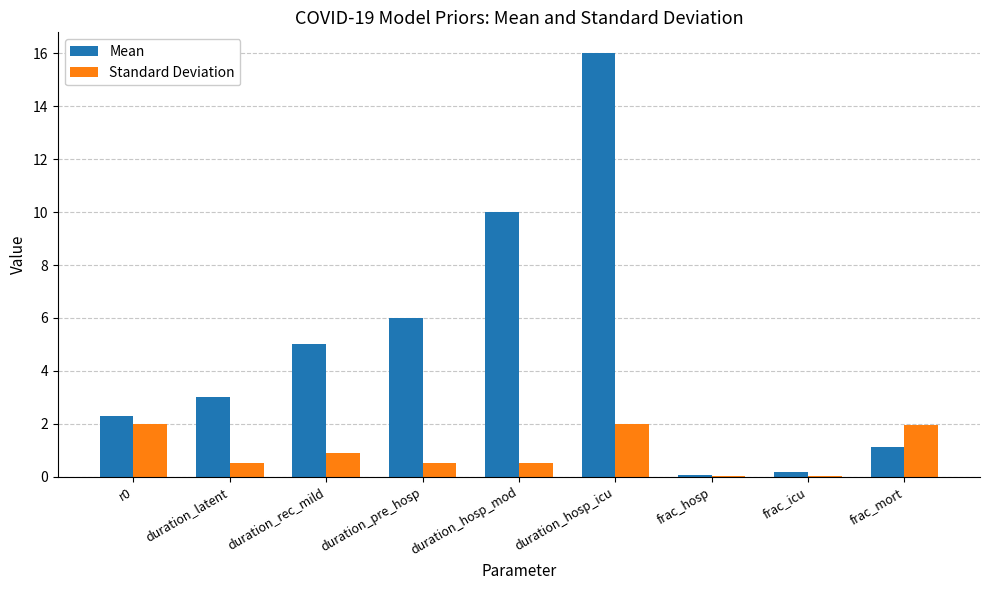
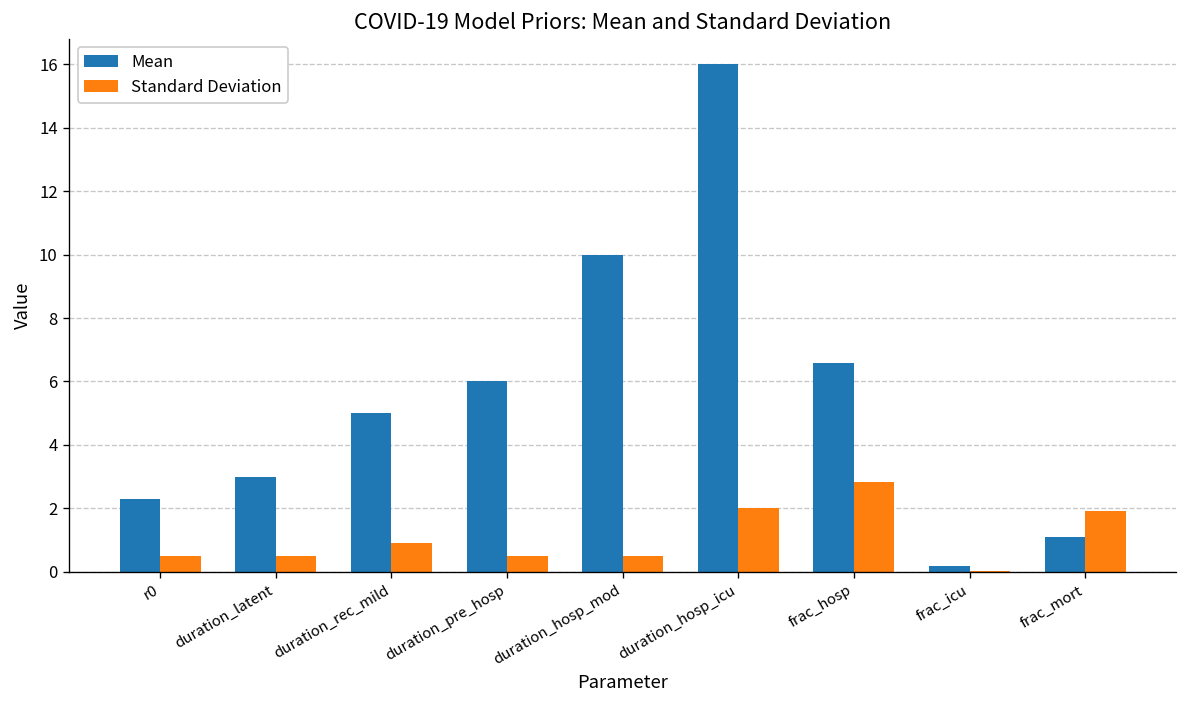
  {
    "Mean": {
      "r0": 2.3,
      "duration_latent": 3.0,
      "duration_rec_mild": 5.0,
      "duration_pre_hosp": 6.0,
      "duration_hosp_mod": 10.0,
      "duration_hosp_icu": 16.0,
-     "frac_hosp": 0.0,
+     "frac_hosp": 6.6,
      "frac_icu": 0.2,
      "frac_mort": 1.1
    },
    "Standard Deviation": {
-     "r0": 2.0,
+     "r0": 0.5,
      "duration_latent": 0.5,
      "duration_rec_mild": 0.9,
      "duration_pre_hosp": 0.5,
      "duration_hosp_mod": 0.5,
      "duration_hosp_icu": 2.0,
-     "frac_hosp": 0.0,
+     "frac_hosp": 2.8,
      "frac_mort": 1.9
    }
  }
